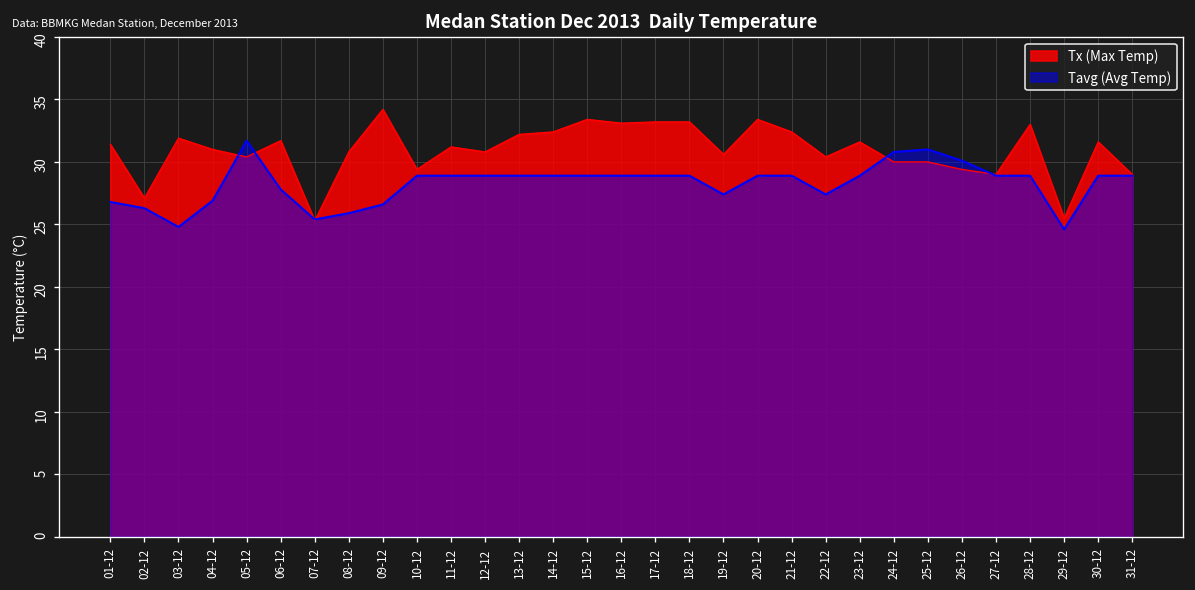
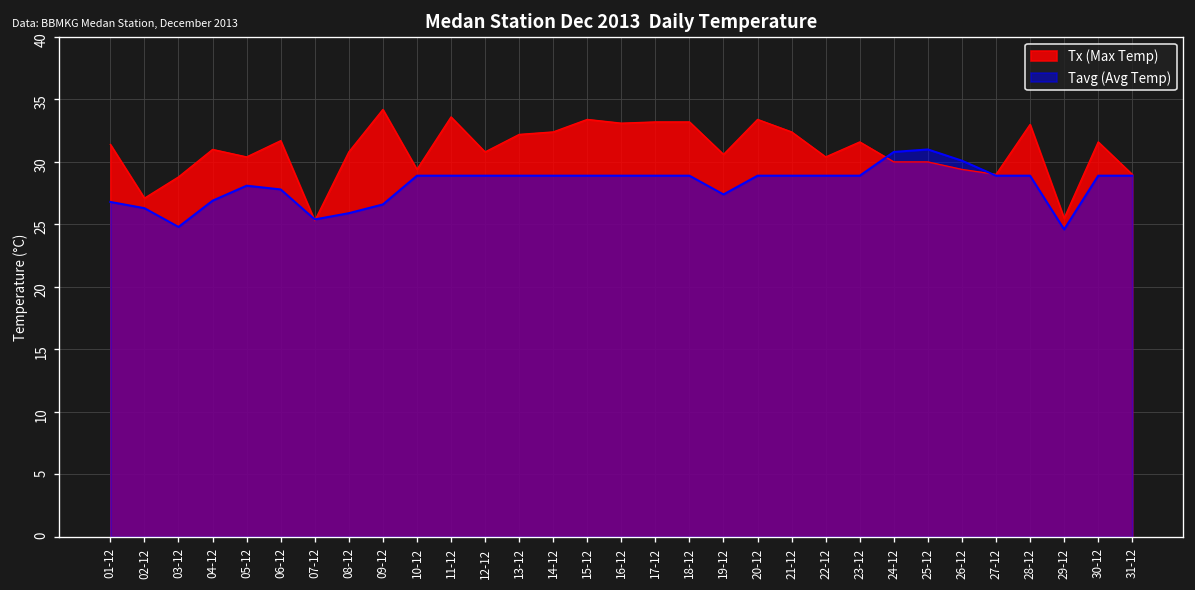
  {
    "Tx (Max Temp)": {
      "01-12": 31.4,
      "02-12": 27.1,
-     "03-12": 31.9,
+     "03-12": 28.8,
      "04-12": 31.0,
      "05-12": 30.4,
      "06-12": 31.7,
      "08-12": 30.8,
      "09-12": 34.2,
      "10-12": 29.4,
-     "11-12": 31.2,
+     "11-12": 33.6,
      "12-12": 30.8,
      "13-12": 32.2,
      "14-12": 32.4,
      "15-12": 33.4,
      "16-12": 33.1,
      "17-12": 33.2,
      "18-12": 33.2,
      "19-12": 30.6,
      "20-12": 33.4,
      "21-12": 32.4,
      "22-12": 30.4,
      "23-12": 31.6,
      "24-12": 30.0,
      "25-12": 30.0,
      "26-12": 29.4,
      "28-12": 33.0,
      "29-12": 25.5,
      "30-12": 31.6
    },
    "Tavg (Avg Temp)": {
      "01-12": 26.8,
      "02-12": 26.3,
      "03-12": 24.8,
      "04-12": 26.9,
-     "05-12": 31.7,
+     "05-12": 28.1,
      "06-12": 27.8,
      "08-12": 25.9,
      "09-12": 26.6,
      "10-12": 28.9,
      "11-12": 28.9,
      "12-12": 28.9,
      "13-12": 28.9,
      "14-12": 28.9,
      "15-12": 28.9,
      "16-12": 28.9,
      "17-12": 28.9,
      "18-12": 28.9,
      "19-12": 27.4,
      "20-12": 28.9,
      "21-12": 28.9,
-     "22-12": 27.4,
+     "22-12": 28.9,
      "23-12": 28.9,
      "24-12": 30.8,
      "25-12": 31.0,
      "26-12": 30.1,
      "28-12": 28.9,
      "29-12": 24.6,
      "30-12": 28.9
    }
  }
